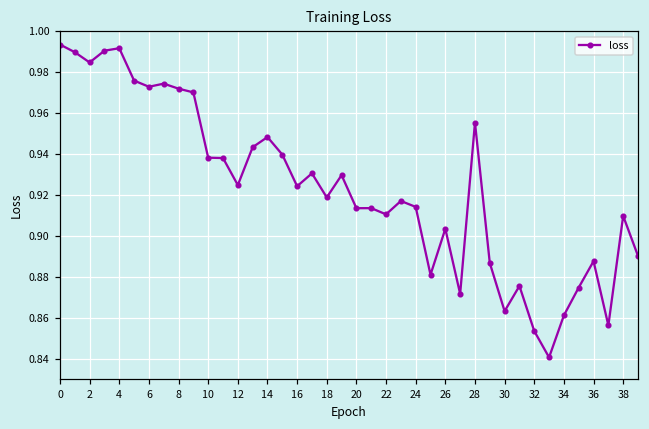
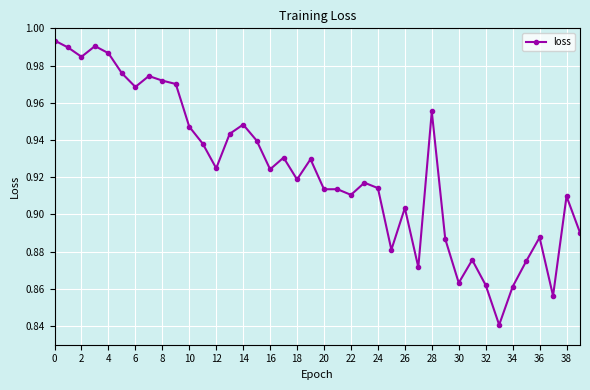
  {
    "0": 0.993,
    "2": 0.985,
-   "4": 0.992,
-   "6": 0.973,
+   "4": 0.987,
+   "6": 0.969,
    "8": 0.972,
-   "10": 0.938,
+   "10": 0.947,
    "12": 0.925,
    "14": 0.948,
    "16": 0.924,
    "18": 0.919,
    "20": 0.914,
    "22": 0.911,
    "24": 0.914,
    "26": 0.903,
    "28": 0.955,
    "30": 0.863,
-   "32": 0.854,
+   "32": 0.862,
    "34": 0.861,
    "36": 0.888,
    "38": 0.910
  }
